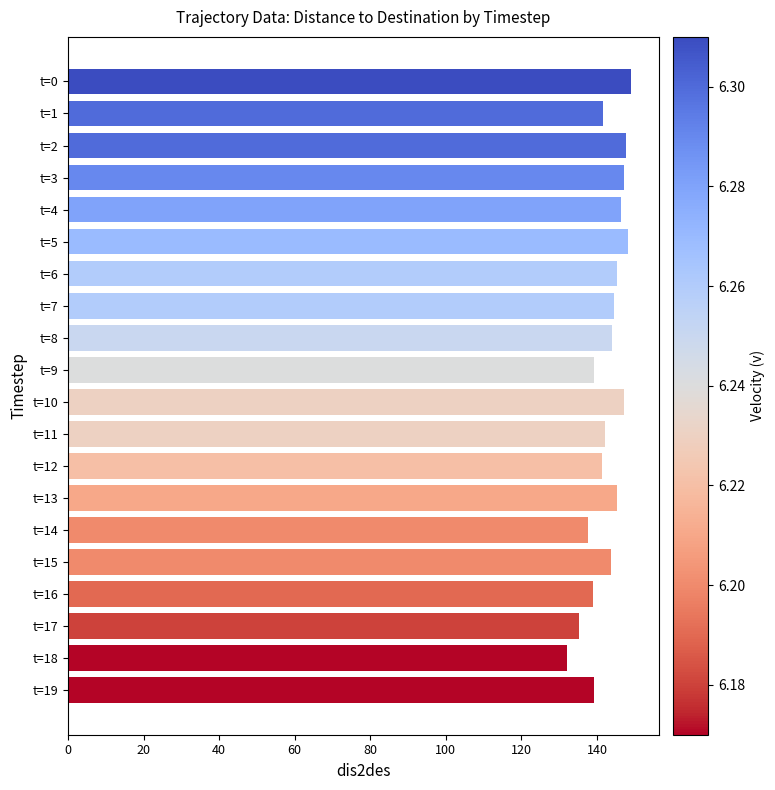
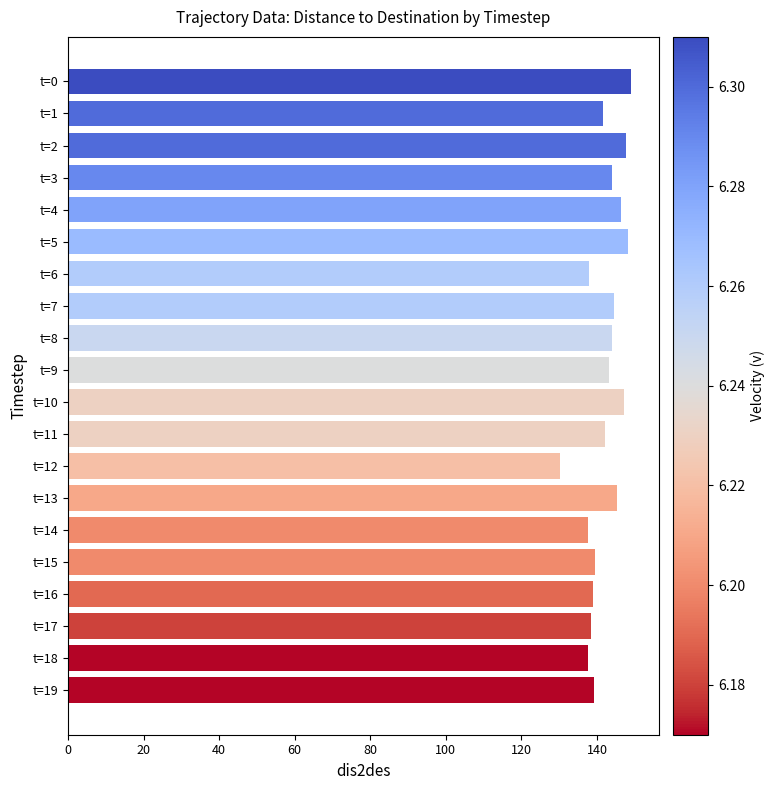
  {
    "t=0": 149,
    "t=1": 142,
    "t=2": 148,
-   "t=3": 147,
+   "t=3": 144,
    "t=4": 146,
    "t=5": 148,
-   "t=6": 145,
+   "t=6": 138,
    "t=7": 145,
    "t=8": 144,
-   "t=9": 139,
+   "t=9": 143,
    "t=10": 147,
    "t=11": 142,
-   "t=12": 141,
+   "t=12": 130,
    "t=13": 145,
    "t=14": 138,
-   "t=15": 144,
+   "t=15": 140,
    "t=16": 139,
-   "t=17": 135,
-   "t=18": 132,
+   "t=17": 138,
+   "t=18": 138,
    "t=19": 139
  }
